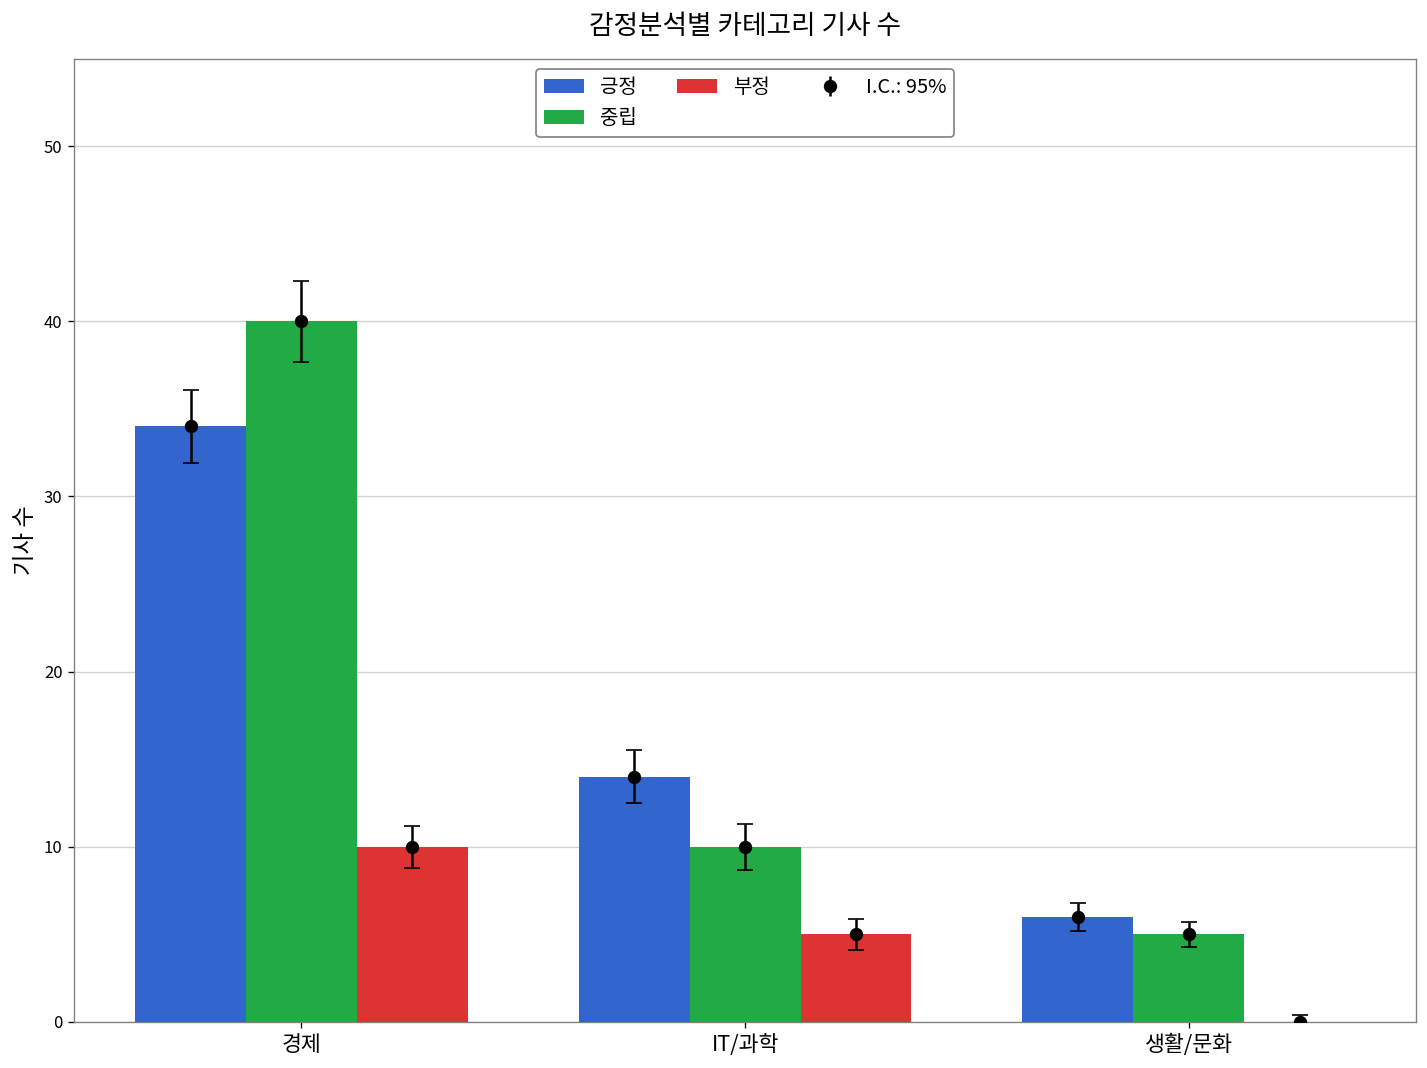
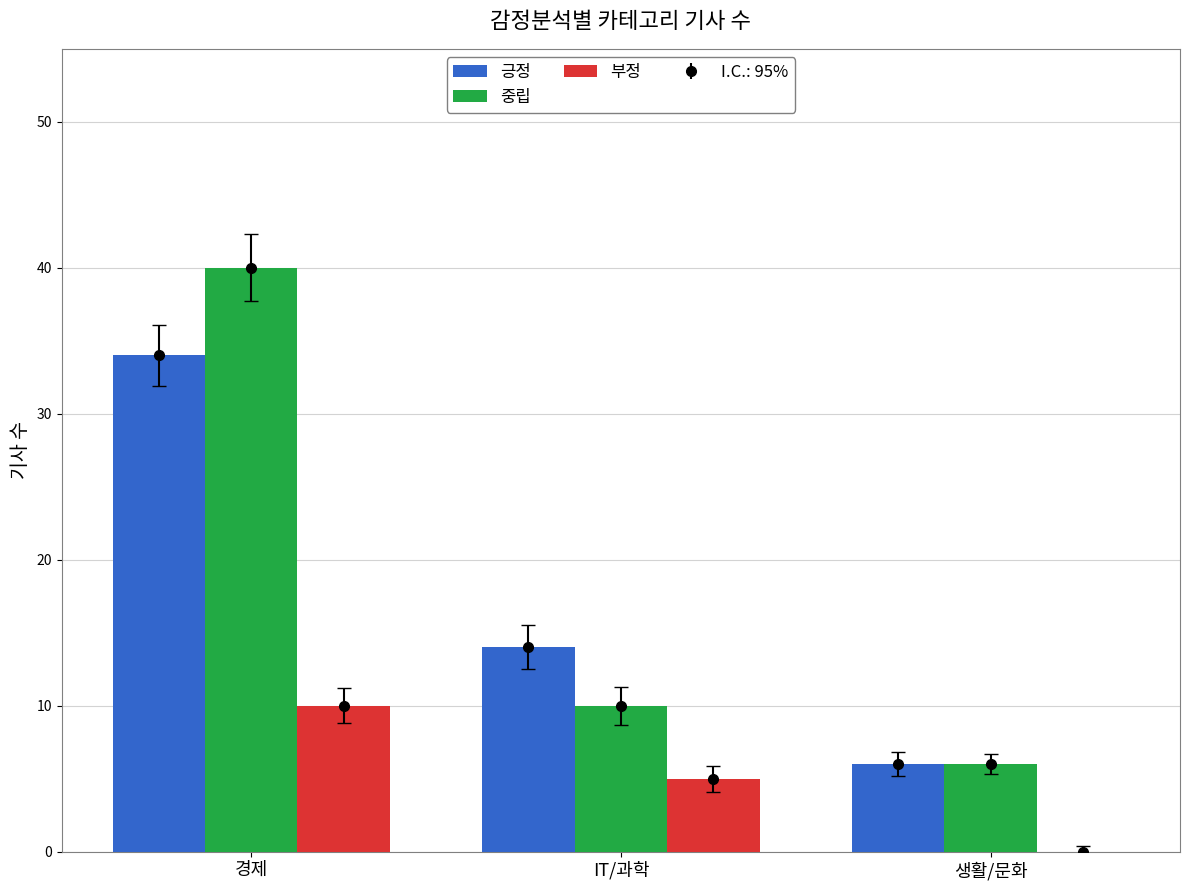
  {
    "긍정": {
      "경제": 34,
      "IT/과학": 14,
      "생활/문화": 6
    },
    "중립": {
      "경제": 40,
      "IT/과학": 10,
-     "생활/문화": 5
+     "생활/문화": 6
    },
    "부정": {
      "경제": 10,
      "IT/과학": 5,
      "생활/문화": 0
    }
  }
